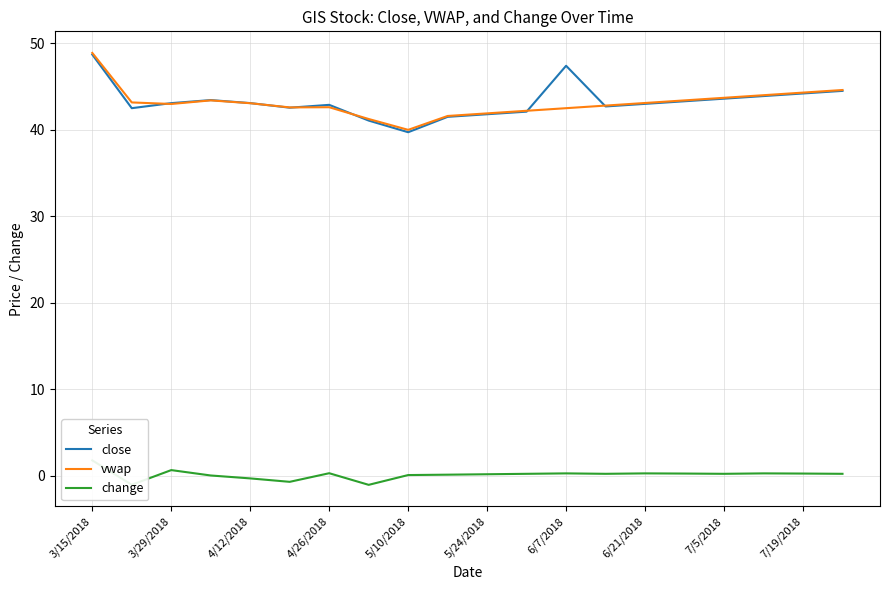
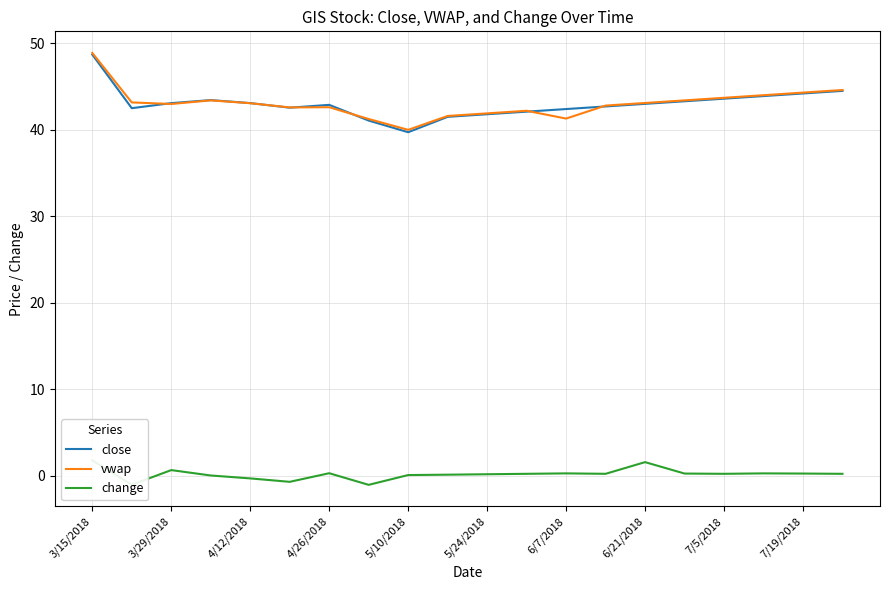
  {
    "close": {
-     "6/7/2018": 47
+     "6/7/2018": 42
    },
    "vwap": {
-     "6/7/2018": 43
+     "6/7/2018": 41
    },
    "change": {
      "3/29/2018": 1,
      "4/12/2018": 0,
      "4/26/2018": 0,
      "5/10/2018": 0,
      "5/24/2018": 0,
      "6/7/2018": 0,
-     "6/21/2018": 0,
+     "6/21/2018": 2,
      "7/5/2018": 0,
      "7/19/2018": 0
    }
  }
